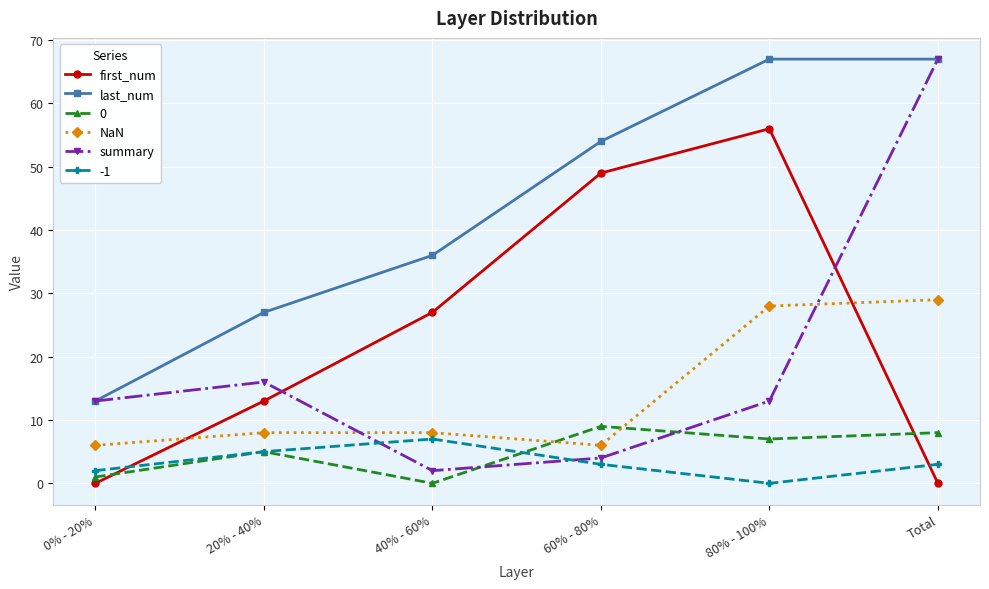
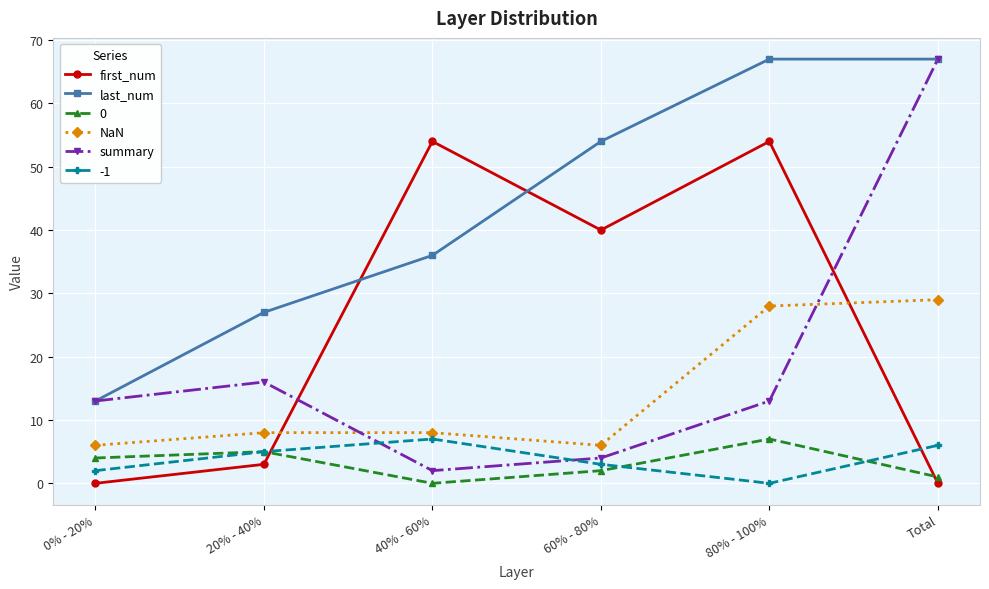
  {
    "first_num": {
      "0% - 20%": 0,
-     "20% - 40%": 13,
-     "40% - 60%": 27,
-     "60% - 80%": 49,
-     "80% - 100%": 56,
+     "20% - 40%": 3,
+     "40% - 60%": 54,
+     "60% - 80%": 40,
+     "80% - 100%": 54,
      "Total": 0
    },
    "last_num": {
      "20% - 40%": 27,
      "40% - 60%": 36,
      "60% - 80%": 54,
      "80% - 100%": 67
    },
    "0": {
-     "0% - 20%": 1,
+     "0% - 20%": 4,
      "40% - 60%": 0,
-     "60% - 80%": 9,
+     "60% - 80%": 2,
      "80% - 100%": 7,
-     "Total": 8
+     "Total": 1
    },
    "NaN": {
      "0% - 20%": 6,
      "20% - 40%": 8,
      "40% - 60%": 8,
      "60% - 80%": 6,
      "80% - 100%": 28,
      "Total": 29
    },
    "summary": {
      "20% - 40%": 16,
      "40% - 60%": 2,
      "60% - 80%": 4,
      "80% - 100%": 13
    },
    "-1": {
      "0% - 20%": 2,
      "40% - 60%": 7,
      "60% - 80%": 3,
      "80% - 100%": 0,
-     "Total": 3
+     "Total": 6
    }
  }
